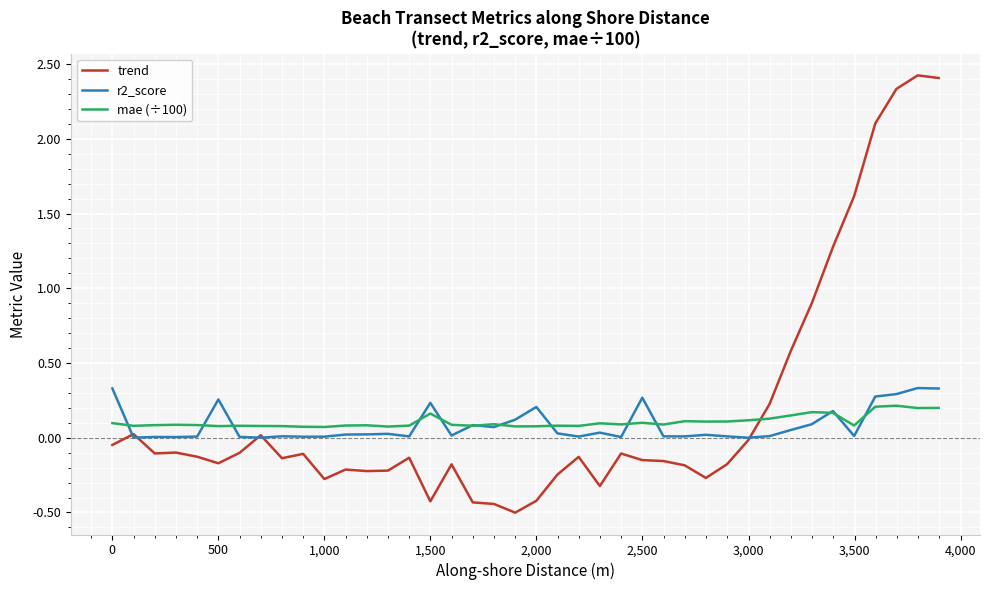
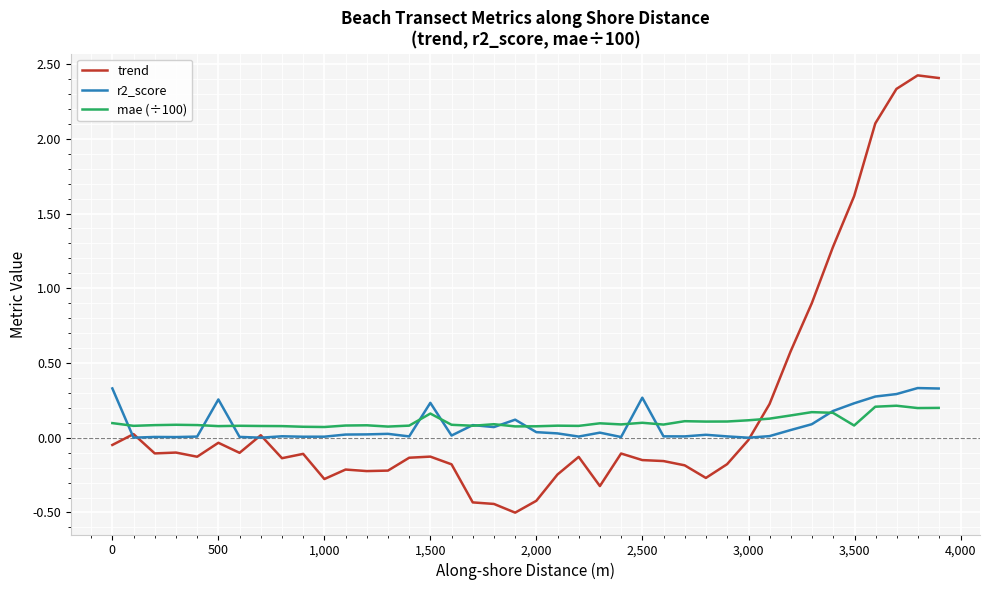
  {
    "trend": {
      "0": -0.05,
-     "500": -0.17,
+     "500": -0.03,
      "1,000": -0.28,
-     "1,500": -0.43,
+     "1,500": -0.13,
      "2,000": -0.42,
      "2,500": -0.15,
      "3,500": 1.62
    },
    "r2_score": {
      "0": 0.33,
      "500": 0.26,
      "1,000": 0.01,
      "1,500": 0.23,
-     "2,000": 0.21,
+     "2,000": 0.04,
      "2,500": 0.27,
-     "3,500": 0.01
+     "3,500": 0.23
    },
    "mae (÷100)": {
      "0": 0.10,
      "500": 0.08,
      "1,000": 0.07,
      "1,500": 0.16,
      "2,000": 0.08,
      "2,500": 0.10,
      "3,000": 0.12,
      "3,500": 0.08
    }
  }
